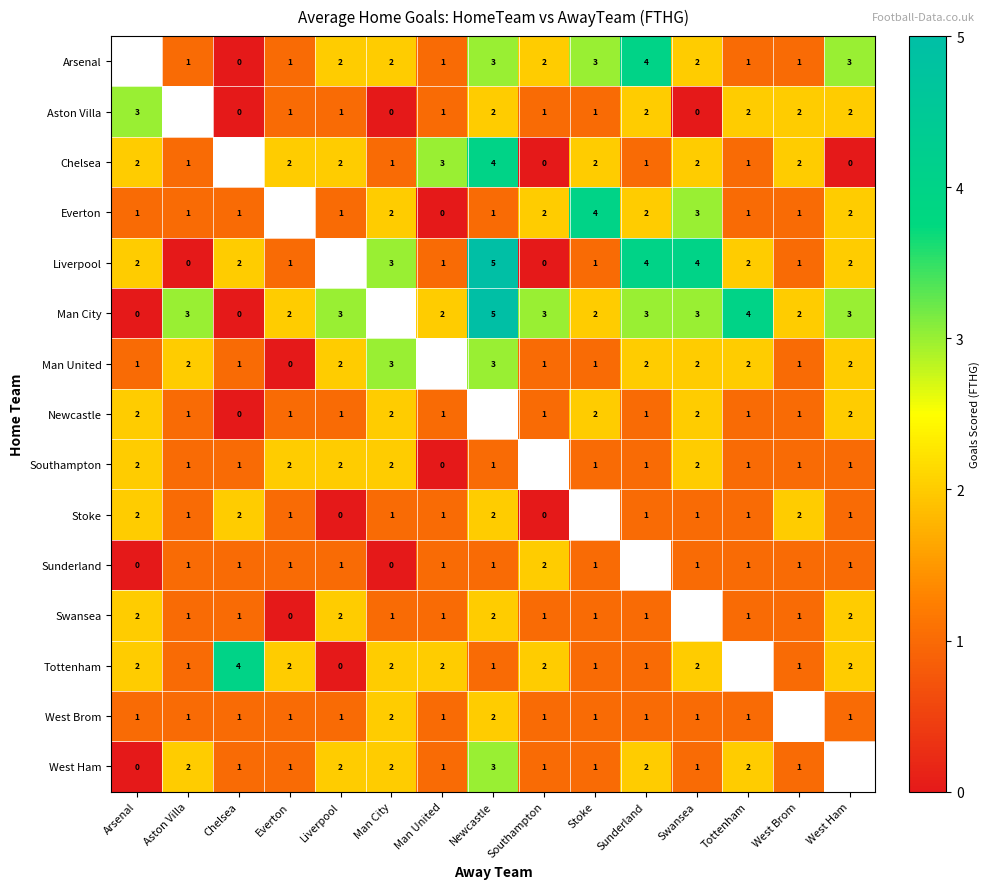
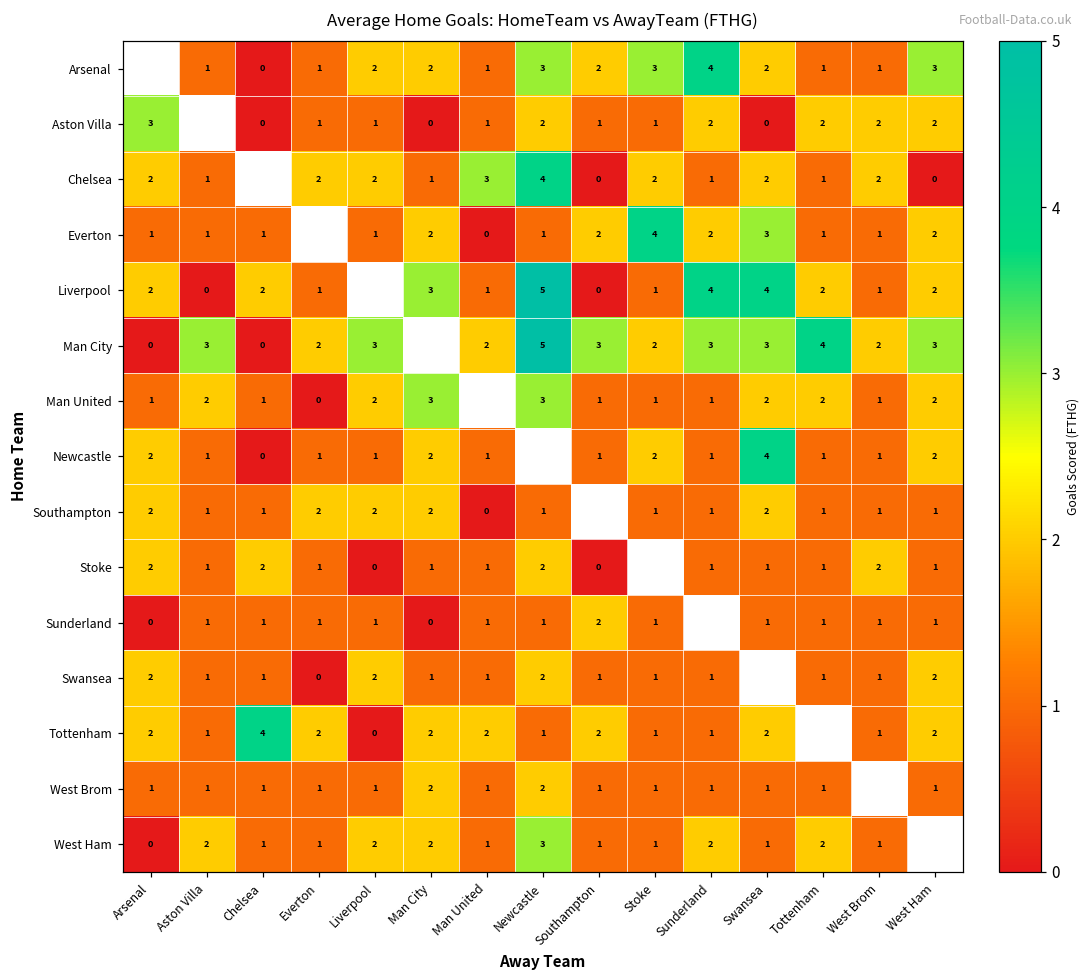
  {
    "Man United": {
      "Arsenal": 1,
      "Aston Villa": 2,
      "Chelsea": 1,
      "Everton": 0,
      "Liverpool": 2,
      "Man City": 3,
      "Newcastle": 3,
      "Southampton": 1,
      "Stoke": 1,
-     "Sunderland": 2,
+     "Sunderland": 1,
      "Swansea": 2,
      "Tottenham": 2,
      "West Brom": 1,
      "West Ham": 2
    },
    "Newcastle": {
      "Arsenal": 2,
      "Aston Villa": 1,
      "Chelsea": 0,
      "Everton": 1,
      "Liverpool": 1,
      "Man City": 2,
      "Man United": 1,
      "Southampton": 1,
      "Stoke": 2,
      "Sunderland": 1,
-     "Swansea": 2,
+     "Swansea": 4,
      "Tottenham": 1,
      "West Brom": 1,
      "West Ham": 2
    }
  }
